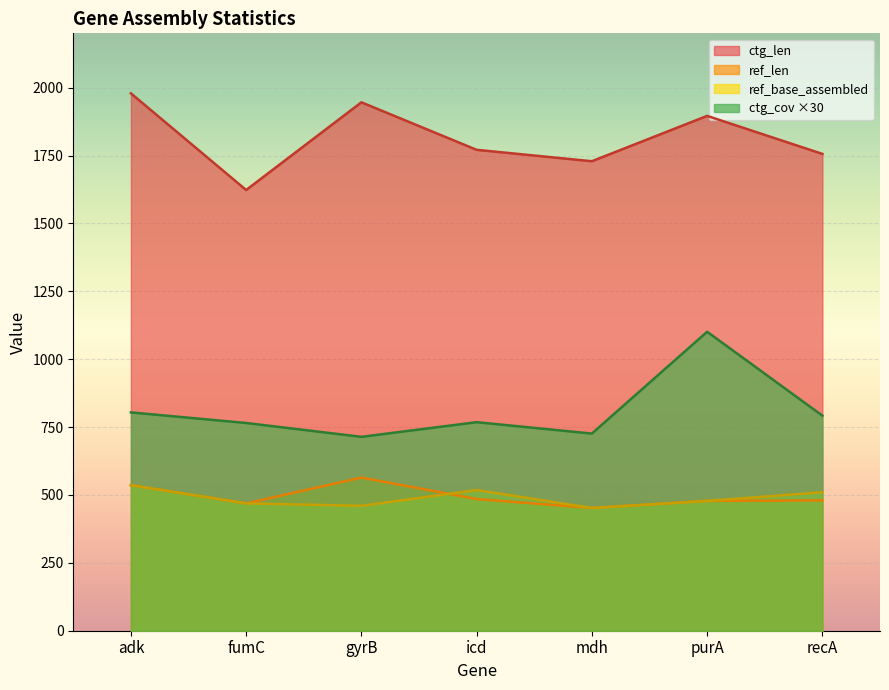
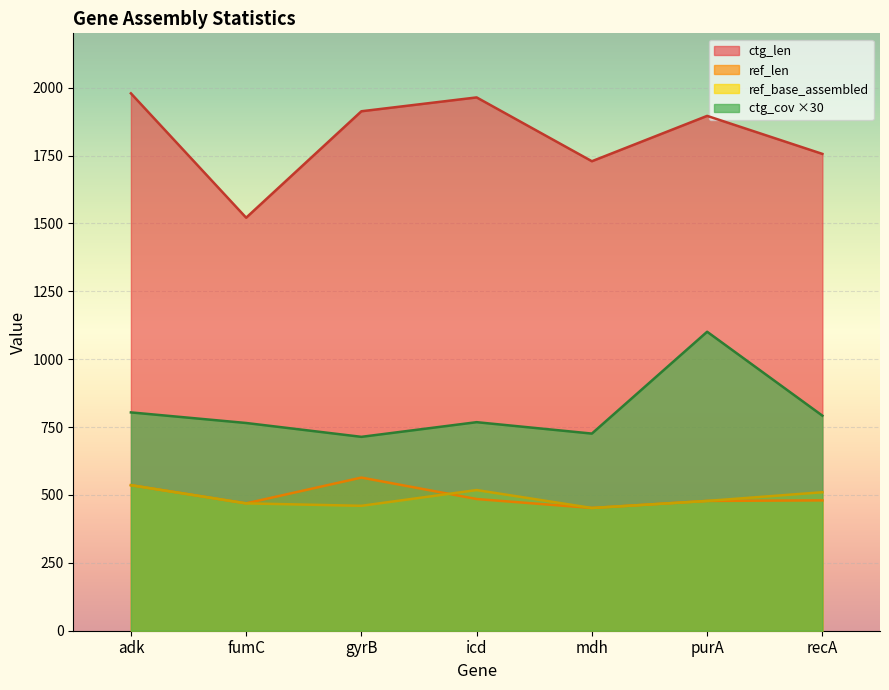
  {
    "ctg_len": {
      "adk": 1980,
-     "fumC": 1620,
-     "gyrB": 1950,
-     "icd": 1770,
+     "fumC": 1520,
+     "gyrB": 1910,
+     "icd": 1960,
      "mdh": 1730,
      "purA": 1900,
      "recA": 1760
    },
    "ref_len": {
      "gyrB": 560,
      "icd": 490,
      "recA": 480
    },
    "ref_base_assembled": {
      "gyrB": 460,
      "icd": 520,
      "recA": 510
    },
    "ctg_cov ×30": {
      "adk": 800,
      "fumC": 770,
      "gyrB": 710,
      "icd": 770,
      "mdh": 730,
      "purA": 1100,
      "recA": 790
    }
  }
